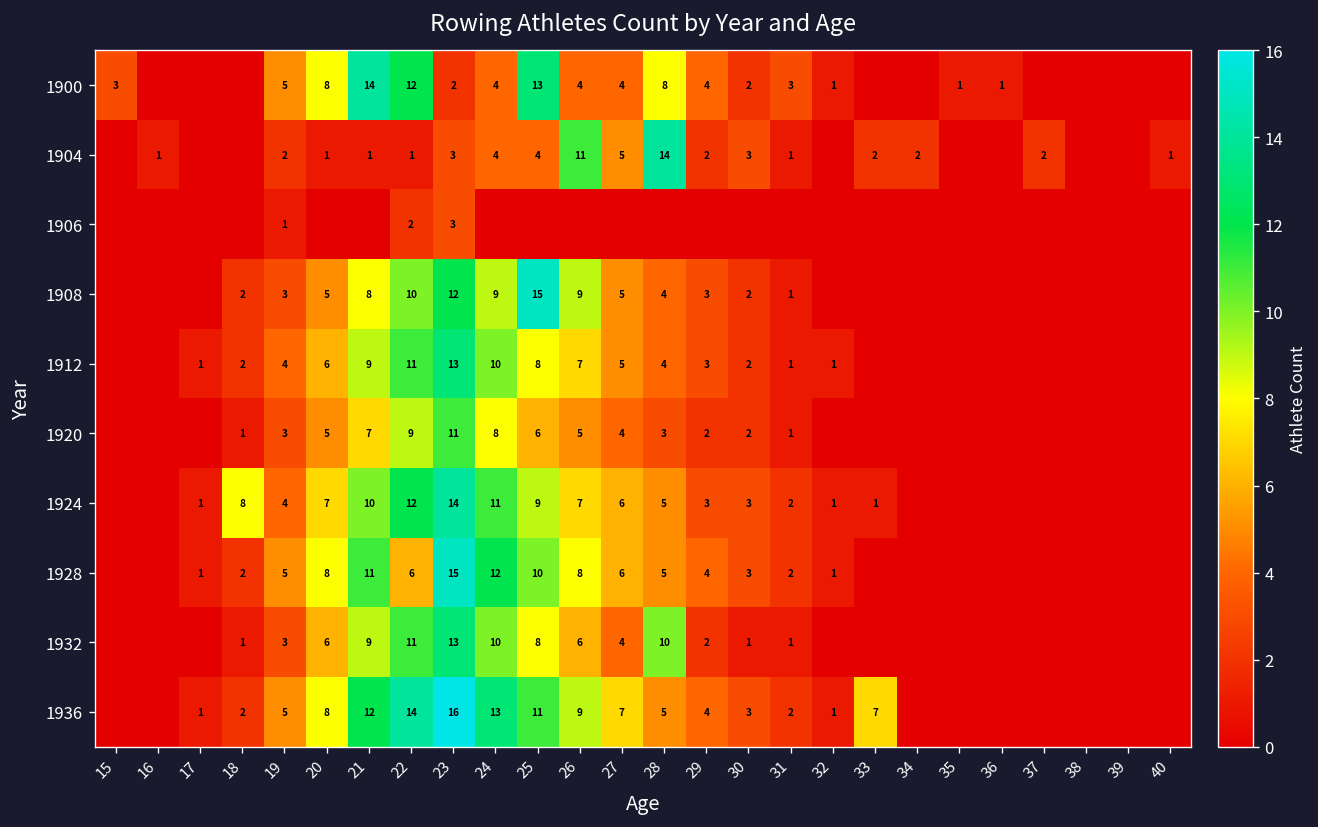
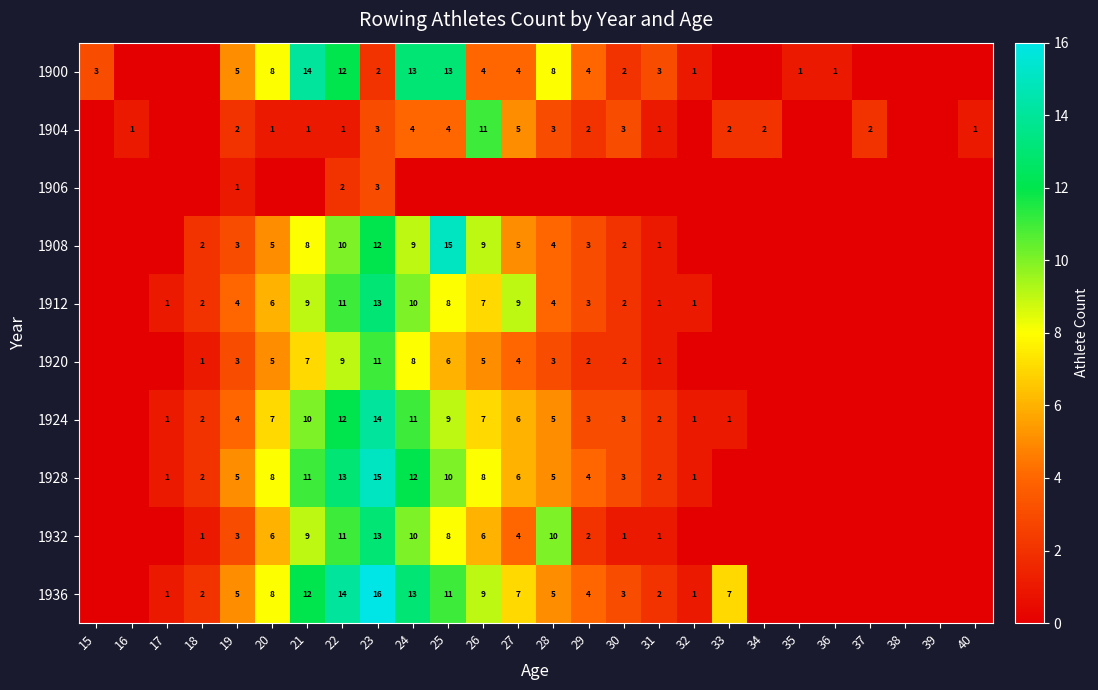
  {
    "1900": {
      "15": 3,
      "19": 5,
      "20": 8,
      "21": 14,
      "22": 12,
      "23": 2,
-     "24": 4,
+     "24": 13,
      "25": 13,
      "26": 4,
      "27": 4,
      "28": 8,
      "29": 4,
      "30": 2,
      "31": 3,
      "32": 1,
      "35": 1,
      "36": 1
    },
    "1904": {
      "16": 1,
      "19": 2,
      "20": 1,
      "21": 1,
      "22": 1,
      "23": 3,
      "24": 4,
      "25": 4,
      "26": 11,
      "27": 5,
-     "28": 14,
+     "28": 3,
      "29": 2,
      "30": 3,
      "31": 1,
      "33": 2,
      "34": 2,
      "37": 2,
      "40": 1
    },
    "1906": {
      "19": 1,
      "22": 2,
      "23": 3
    },
    "1908": {
      "18": 2,
      "19": 3,
      "20": 5,
      "21": 8,
      "22": 10,
      "23": 12,
      "24": 9,
      "25": 15,
      "26": 9,
      "27": 5,
      "28": 4,
      "29": 3,
      "30": 2,
      "31": 1
    },
    "1912": {
      "17": 1,
      "18": 2,
      "19": 4,
      "20": 6,
      "21": 9,
      "22": 11,
      "23": 13,
      "24": 10,
      "25": 8,
      "26": 7,
-     "27": 5,
+     "27": 9,
      "28": 4,
      "29": 3,
      "30": 2,
      "31": 1,
      "32": 1
    },
    "1920": {
      "18": 1,
      "19": 3,
      "20": 5,
      "21": 7,
      "22": 9,
      "23": 11,
      "24": 8,
      "25": 6,
      "26": 5,
      "27": 4,
      "28": 3,
      "29": 2,
      "30": 2,
      "31": 1
    },
    "1924": {
      "17": 1,
-     "18": 8,
+     "18": 2,
      "19": 4,
      "20": 7,
      "21": 10,
      "22": 12,
      "23": 14,
      "24": 11,
      "25": 9,
      "26": 7,
      "27": 6,
      "28": 5,
      "29": 3,
      "30": 3,
      "31": 2,
      "32": 1,
      "33": 1
    },
    "1928": {
      "17": 1,
      "18": 2,
      "19": 5,
      "20": 8,
      "21": 11,
-     "22": 6,
+     "22": 13,
      "23": 15,
      "24": 12,
      "25": 10,
      "26": 8,
      "27": 6,
      "28": 5,
      "29": 4,
      "30": 3,
      "31": 2,
      "32": 1
    },
    "1932": {
      "18": 1,
      "19": 3,
      "20": 6,
      "21": 9,
      "22": 11,
      "23": 13,
      "24": 10,
      "25": 8,
      "26": 6,
      "27": 4,
      "28": 10,
      "29": 2,
      "30": 1,
      "31": 1
    },
    "1936": {
      "17": 1,
      "18": 2,
      "19": 5,
      "20": 8,
      "21": 12,
      "22": 14,
      "23": 16,
      "24": 13,
      "25": 11,
      "26": 9,
      "27": 7,
      "28": 5,
      "29": 4,
      "30": 3,
      "31": 2,
      "32": 1,
      "33": 7
    }
  }
